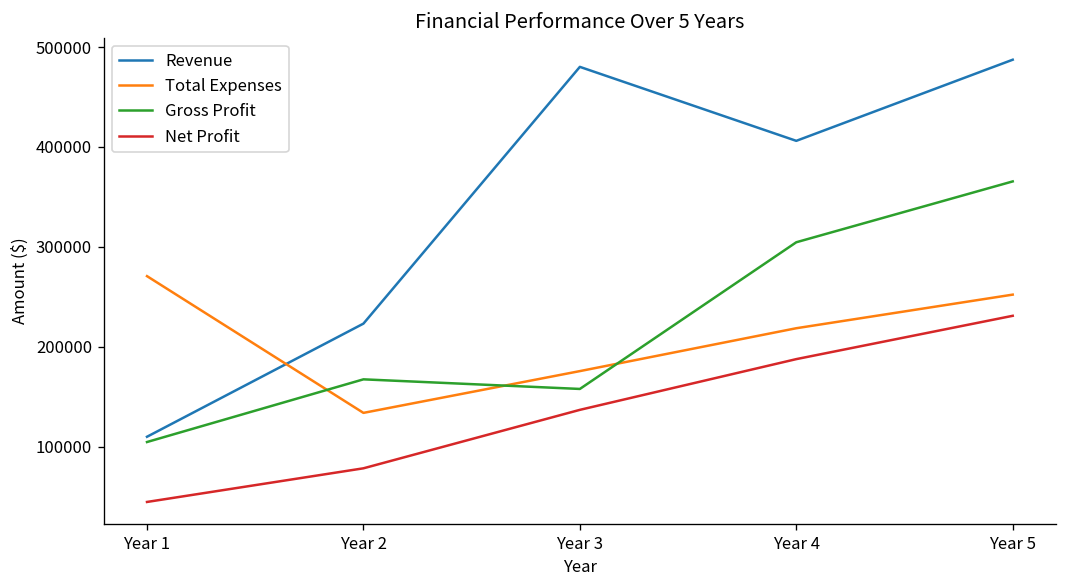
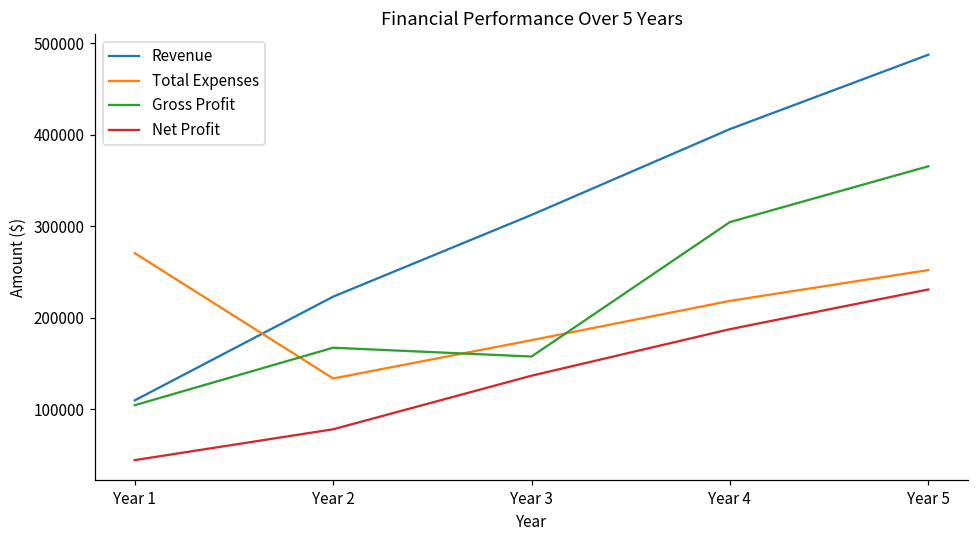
  {
    "Revenue": {
      "Year 1": 110000,
      "Year 2": 220000,
-     "Year 3": 480000,
+     "Year 3": 310000,
      "Year 4": 410000,
      "Year 5": 490000
    },
    "Total Expenses": {
      "Year 1": 270000,
      "Year 2": 130000,
      "Year 3": 180000,
      "Year 4": 220000,
      "Year 5": 250000
    },
    "Gross Profit": {
      "Year 1": 100000,
      "Year 2": 170000,
      "Year 3": 160000,
      "Year 4": 300000,
      "Year 5": 370000
    },
    "Net Profit": {
      "Year 1": 40000,
      "Year 2": 80000,
      "Year 3": 140000,
      "Year 4": 190000,
      "Year 5": 230000
    }
  }
